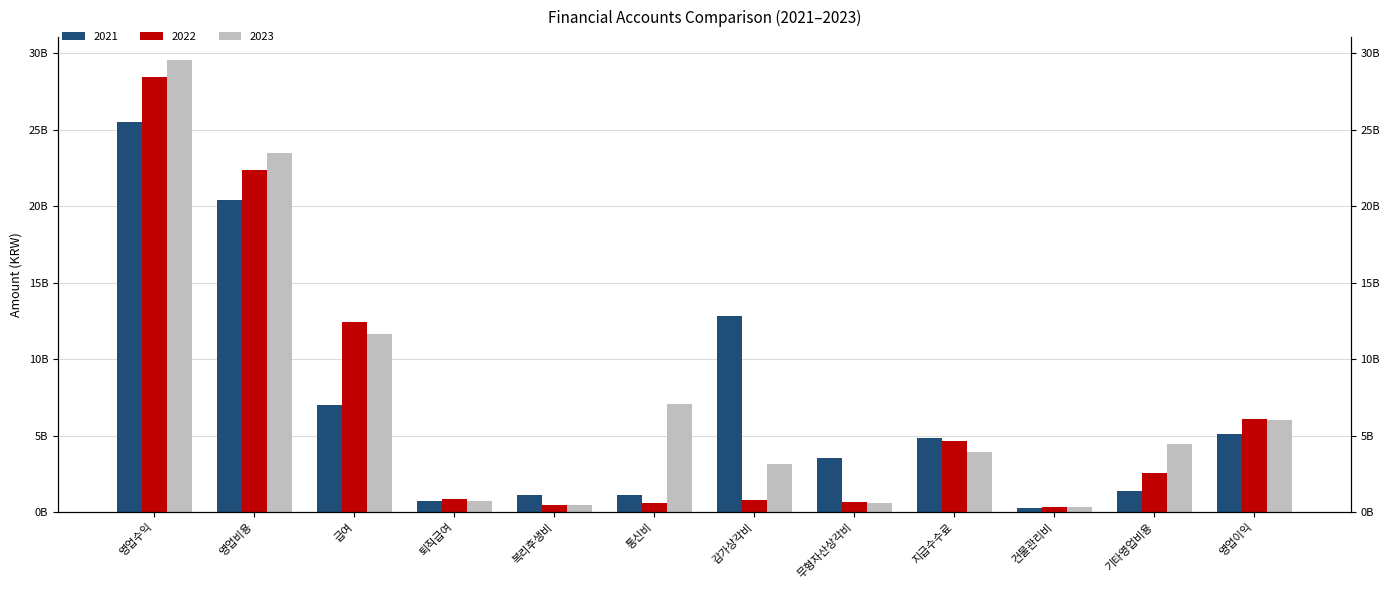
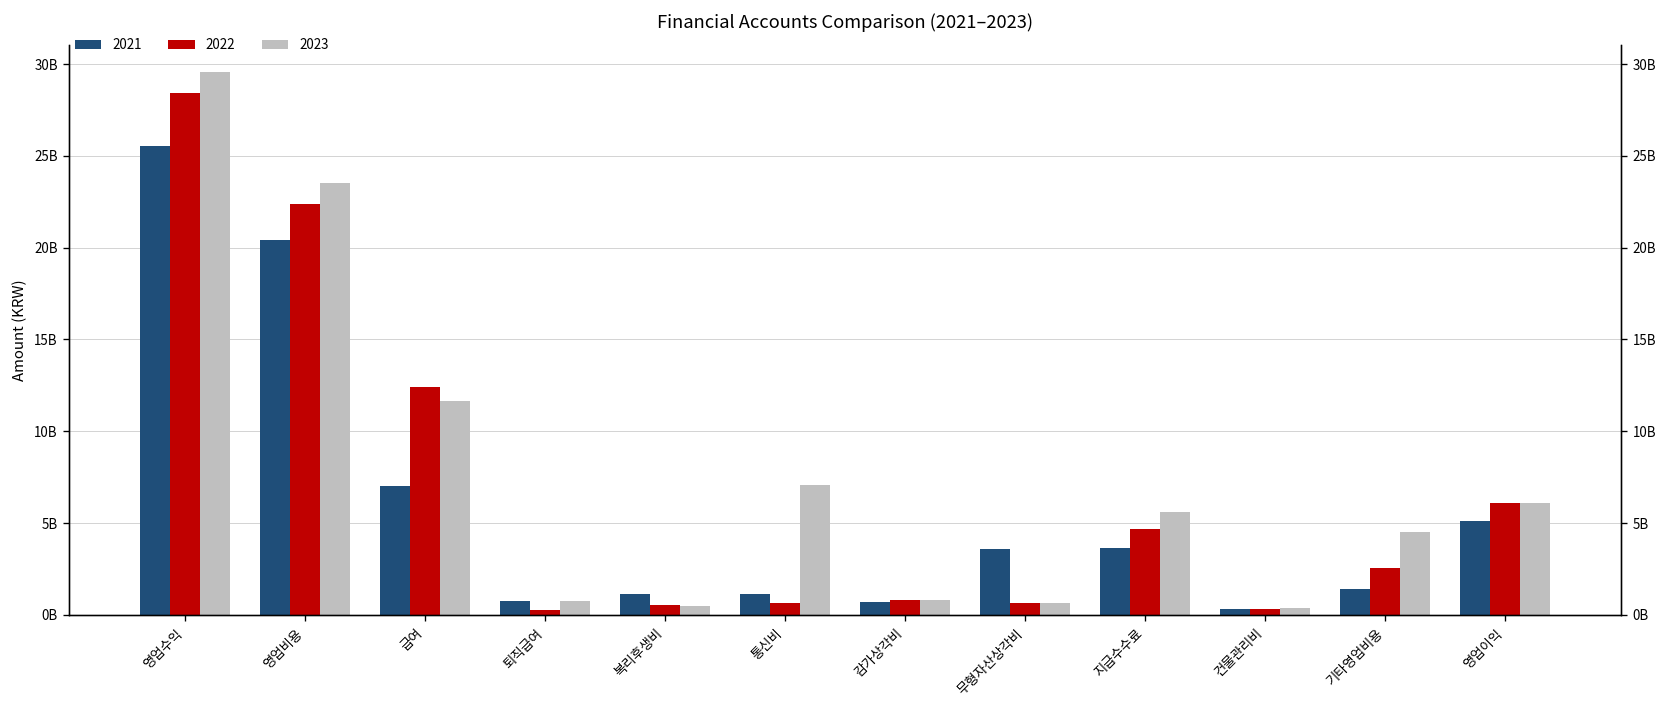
  {
    "2021": {
      "영업수익": 25500000000,
      "영업비용": 20400000000,
      "급여": 7000000000,
      "퇴직급여": 800000000,
      "복리후생비": 1100000000,
      "통신비": 1200000000,
-     "감가상각비": 12900000000,
+     "감가상각비": 700000000,
      "무형자산상각비": 3600000000,
-     "지급수수료": 4800000000,
+     "지급수수료": 3600000000,
      "건물관리비": 300000000,
      "기타영업비용": 1400000000,
      "영업이익": 5100000000
    },
    "2022": {
      "영업수익": 28400000000,
      "영업비용": 22400000000,
      "급여": 12400000000,
-     "퇴직급여": 900000000,
+     "퇴직급여": 300000000,
      "복리후생비": 500000000,
      "통신비": 600000000,
      "감가상각비": 800000000,
      "무형자산상각비": 600000000,
      "지급수수료": 4700000000,
      "건물관리비": 300000000,
      "기타영업비용": 2500000000,
      "영업이익": 6100000000
    },
    "2023": {
      "영업수익": 29600000000,
      "영업비용": 23500000000,
      "급여": 11600000000,
      "퇴직급여": 800000000,
      "복리후생비": 500000000,
      "통신비": 7100000000,
-     "감가상각비": 3200000000,
+     "감가상각비": 800000000,
      "무형자산상각비": 600000000,
-     "지급수수료": 3900000000,
+     "지급수수료": 5600000000,
      "건물관리비": 400000000,
      "기타영업비용": 4500000000,
      "영업이익": 6100000000
    }
  }
